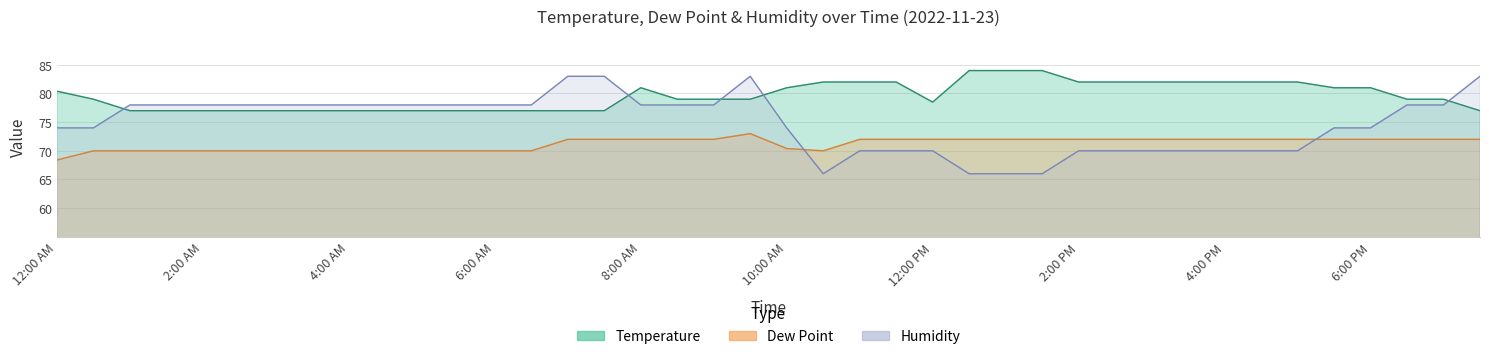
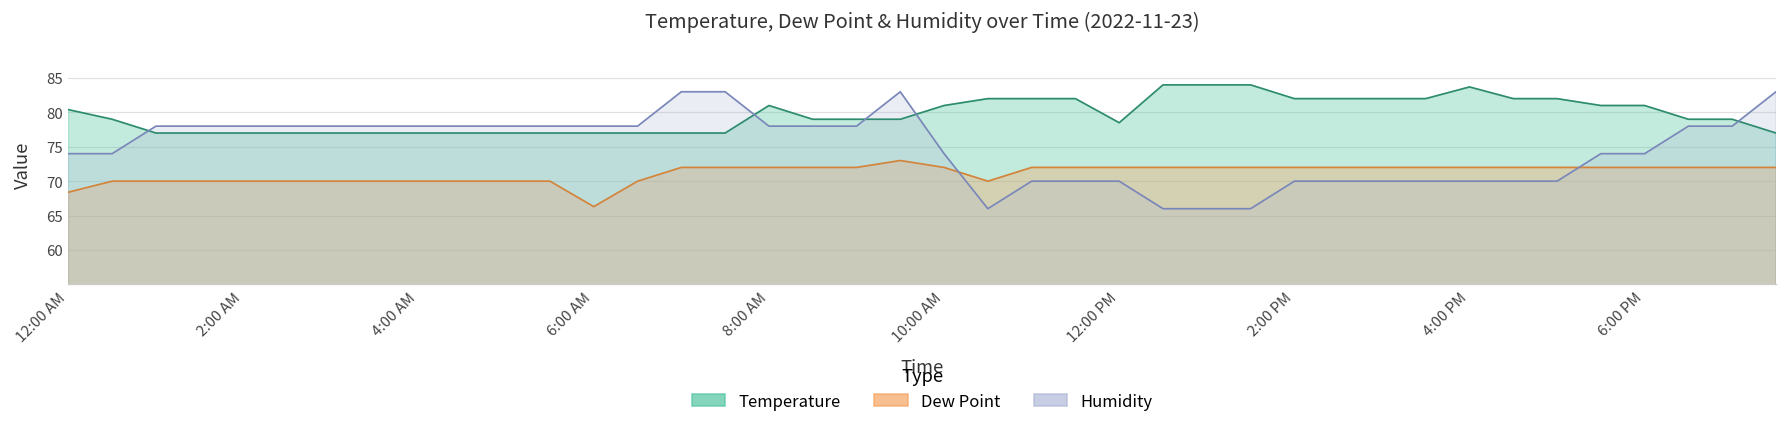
  {
    "Temperature": {
      "12:00 AM": 80,
      "2:00 AM": 77,
      "4:00 AM": 77,
      "6:00 AM": 77,
      "8:00 AM": 81,
      "10:00 AM": 81,
      "12:00 PM": 79,
      "2:00 PM": 82,
-     "4:00 PM": 82,
+     "4:00 PM": 84,
      "6:00 PM": 81
    },
    "Dew Point": {
      "12:00 AM": 68,
      "2:00 AM": 70,
      "4:00 AM": 70,
-     "6:00 AM": 70,
+     "6:00 AM": 66,
      "8:00 AM": 72,
-     "10:00 AM": 70,
+     "10:00 AM": 72,
      "12:00 PM": 72,
      "2:00 PM": 72,
      "4:00 PM": 72,
      "6:00 PM": 72
    },
    "Humidity": {
      "12:00 AM": 74,
      "2:00 AM": 78,
      "4:00 AM": 78,
      "6:00 AM": 78,
      "8:00 AM": 78,
      "10:00 AM": 74,
      "12:00 PM": 70,
      "2:00 PM": 70,
      "4:00 PM": 70,
      "6:00 PM": 74
    }
  }
